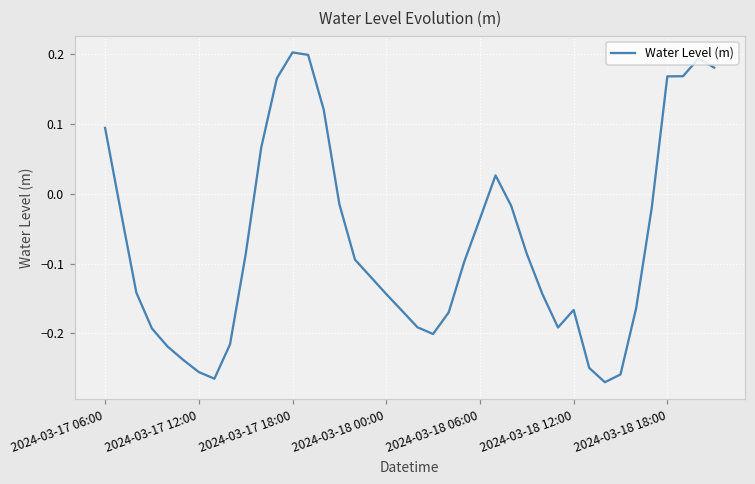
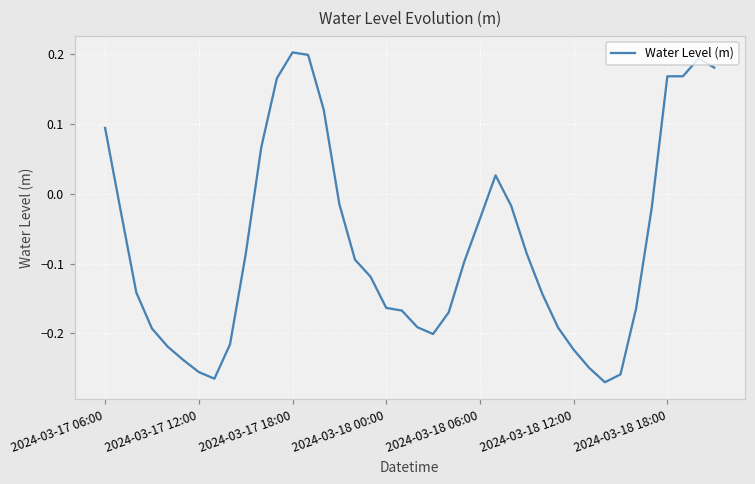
  {
    "2024-03-17 06:00": 0.09,
    "2024-03-17 12:00": -0.26,
    "2024-03-17 18:00": 0.20,
-   "2024-03-18 00:00": -0.14,
+   "2024-03-18 00:00": -0.16,
    "2024-03-18 06:00": -0.04,
-   "2024-03-18 12:00": -0.17,
+   "2024-03-18 12:00": -0.22,
    "2024-03-18 18:00": 0.17
  }
